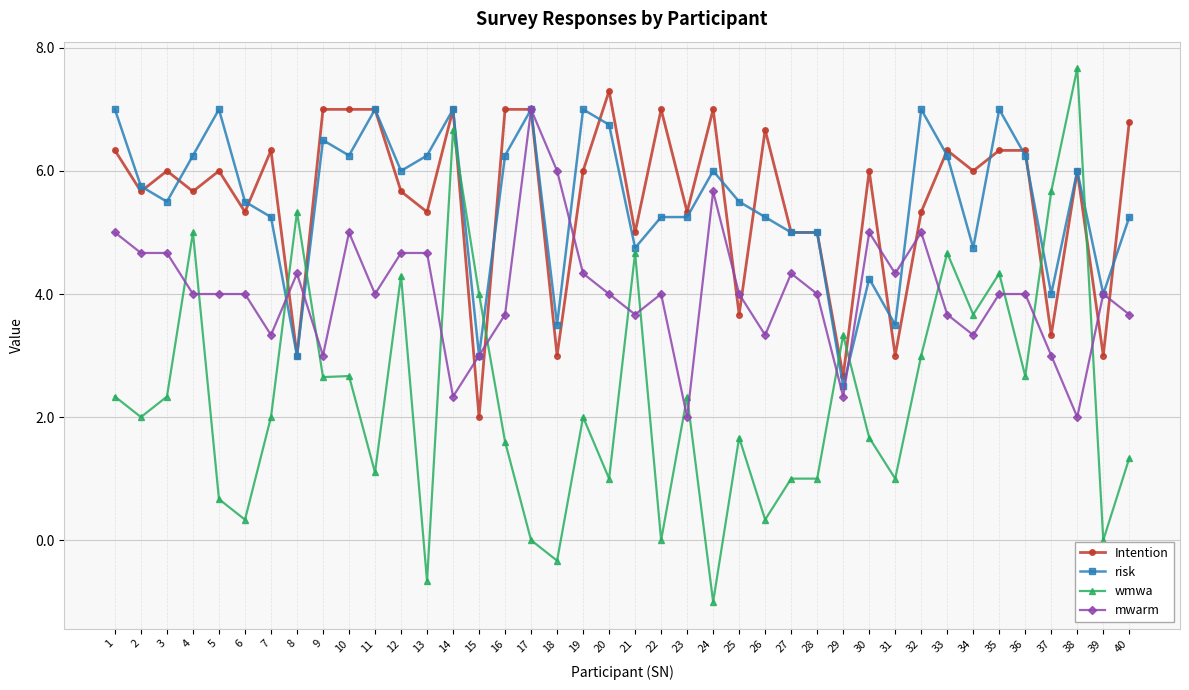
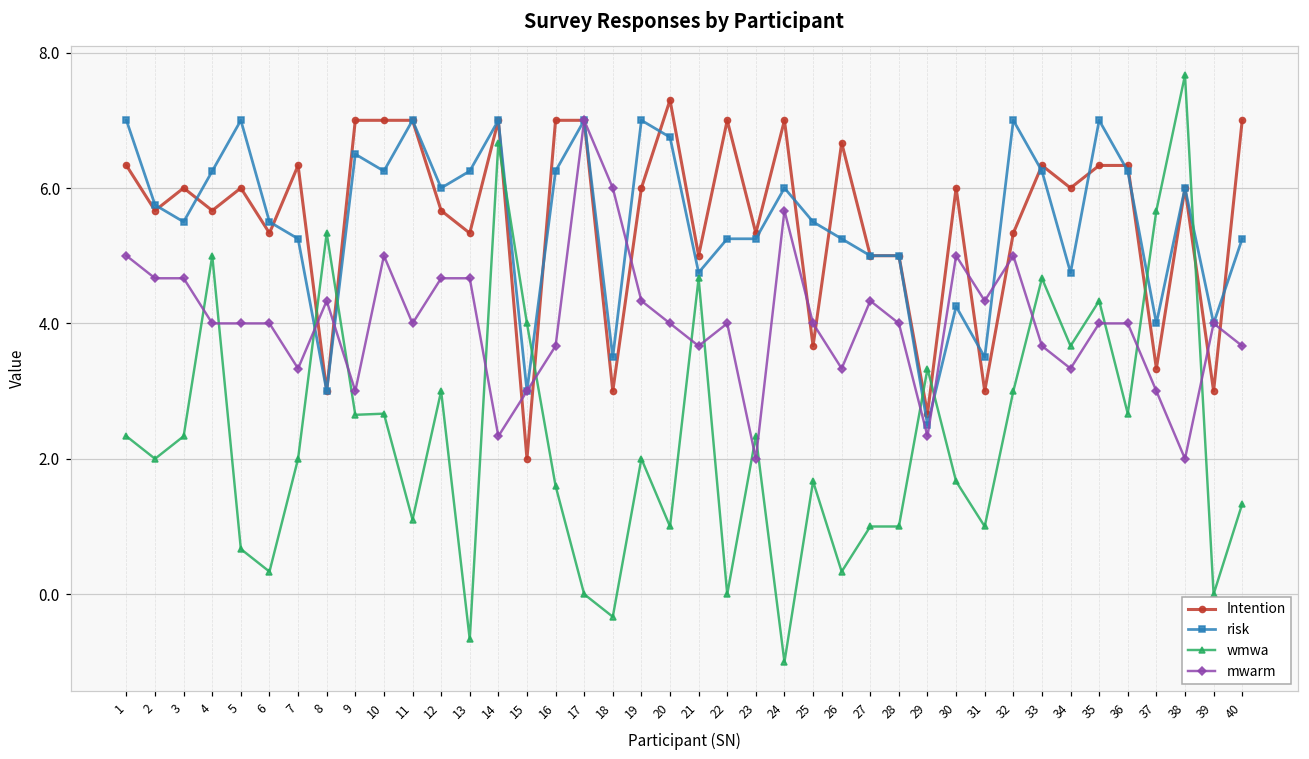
  {
    "Intention": {
      "1": 6.3,
      "2": 5.7,
      "3": 6.0,
      "4": 5.7,
      "5": 6.0,
      "6": 5.3,
      "7": 6.3,
      "9": 7.0,
      "10": 7.0,
      "12": 5.7,
      "13": 5.3,
      "15": 2.0,
      "16": 7.0,
      "18": 3.0,
      "19": 6.0,
      "20": 7.3,
      "21": 5.0,
      "22": 7.0,
      "23": 5.3,
      "24": 7.0,
      "25": 3.7,
      "26": 6.7,
      "29": 2.7,
      "30": 6.0,
      "31": 3.0,
      "32": 5.3,
      "33": 6.3,
      "34": 6.0,
      "35": 6.3,
      "36": 6.3,
      "37": 3.3,
      "39": 3.0,
-     "40": 6.8
+     "40": 7.0
    },
    "risk": {
      "1": 7.0,
      "2": 5.8,
      "3": 5.5,
      "4": 6.3,
      "5": 7.0,
      "6": 5.5,
      "7": 5.3,
      "9": 6.5,
      "10": 6.3,
      "12": 6.0,
      "13": 6.3,
      "16": 6.3,
      "18": 3.5,
      "19": 7.0,
      "20": 6.8,
      "21": 4.8,
      "22": 5.3,
      "23": 5.3,
      "24": 6.0,
      "25": 5.5,
      "26": 5.3,
      "29": 2.5,
      "30": 4.3,
      "31": 3.5,
      "32": 7.0,
      "33": 6.3,
      "34": 4.8,
      "35": 7.0,
      "36": 6.3,
      "37": 4.0,
      "40": 5.3
    },
    "wmwa": {
      "1": 2.3,
      "2": 2.0,
      "3": 2.3,
      "4": 5.0,
      "5": 0.7,
      "6": 0.3,
      "7": 2.0,
      "8": 5.3,
      "9": 2.6,
      "10": 2.7,
      "11": 1.1,
-     "12": 4.3,
+     "12": 3.0,
      "13": -0.7,
      "14": 6.7,
      "15": 4.0,
      "16": 1.6,
      "17": 0.0,
      "18": -0.3,
      "19": 2.0,
      "20": 1.0,
      "21": 4.7,
      "22": 0.0,
      "23": 2.3,
      "24": -1.0,
      "25": 1.7,
      "26": 0.3,
      "27": 1.0,
      "28": 1.0,
      "29": 3.3,
      "30": 1.7,
      "31": 1.0,
      "32": 3.0,
      "33": 4.7,
      "34": 3.7,
      "35": 4.3,
      "36": 2.7,
      "37": 5.7,
      "38": 7.7,
      "39": 0.0,
      "40": 1.3
    },
    "mwarm": {
      "1": 5.0,
      "2": 4.7,
      "3": 4.7,
      "4": 4.0,
      "5": 4.0,
      "6": 4.0,
      "7": 3.3,
      "8": 4.3,
      "9": 3.0,
      "10": 5.0,
      "11": 4.0,
      "12": 4.7,
      "13": 4.7,
      "14": 2.3,
      "16": 3.7,
      "18": 6.0,
      "19": 4.3,
      "20": 4.0,
      "21": 3.7,
      "22": 4.0,
      "23": 2.0,
      "24": 5.7,
      "25": 4.0,
      "26": 3.3,
      "27": 4.3,
      "28": 4.0,
      "29": 2.3,
      "30": 5.0,
      "31": 4.3,
      "32": 5.0,
      "33": 3.7,
      "34": 3.3,
      "35": 4.0,
      "36": 4.0,
      "37": 3.0,
      "38": 2.0,
      "40": 3.7
    }
  }
